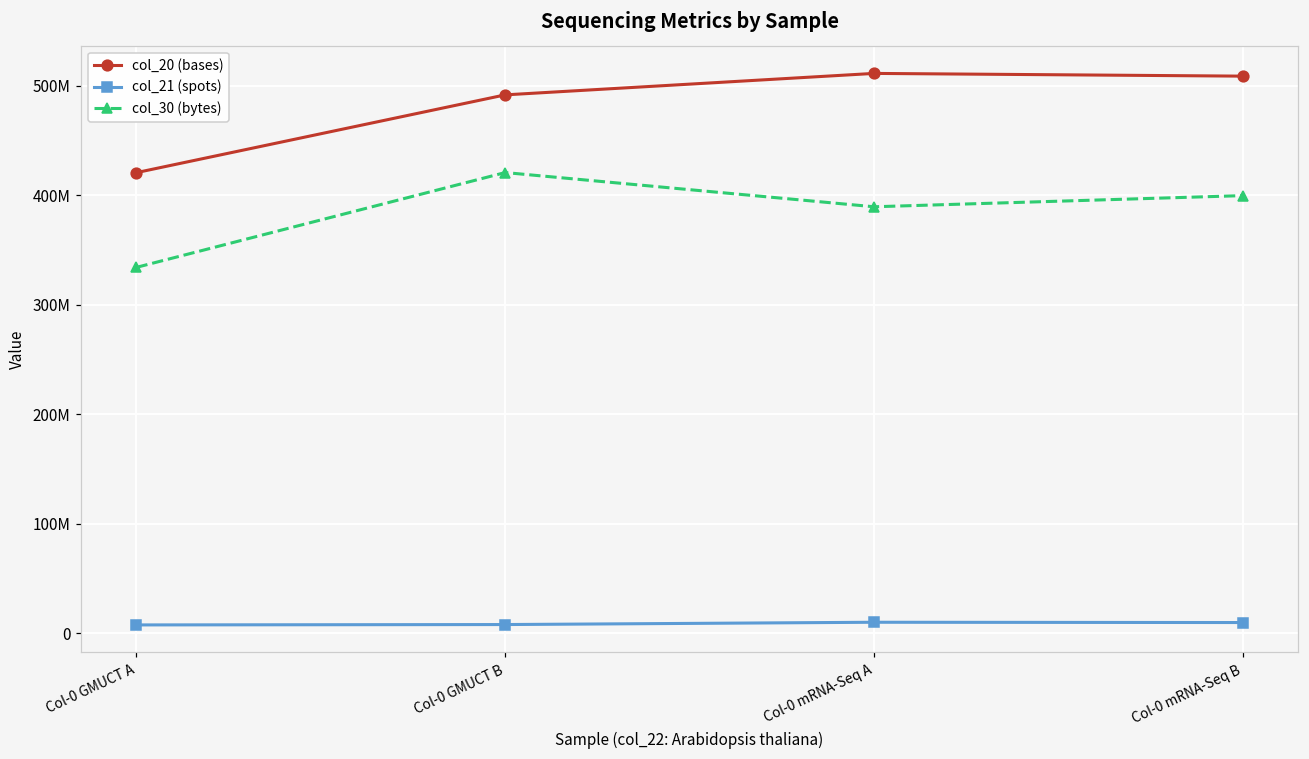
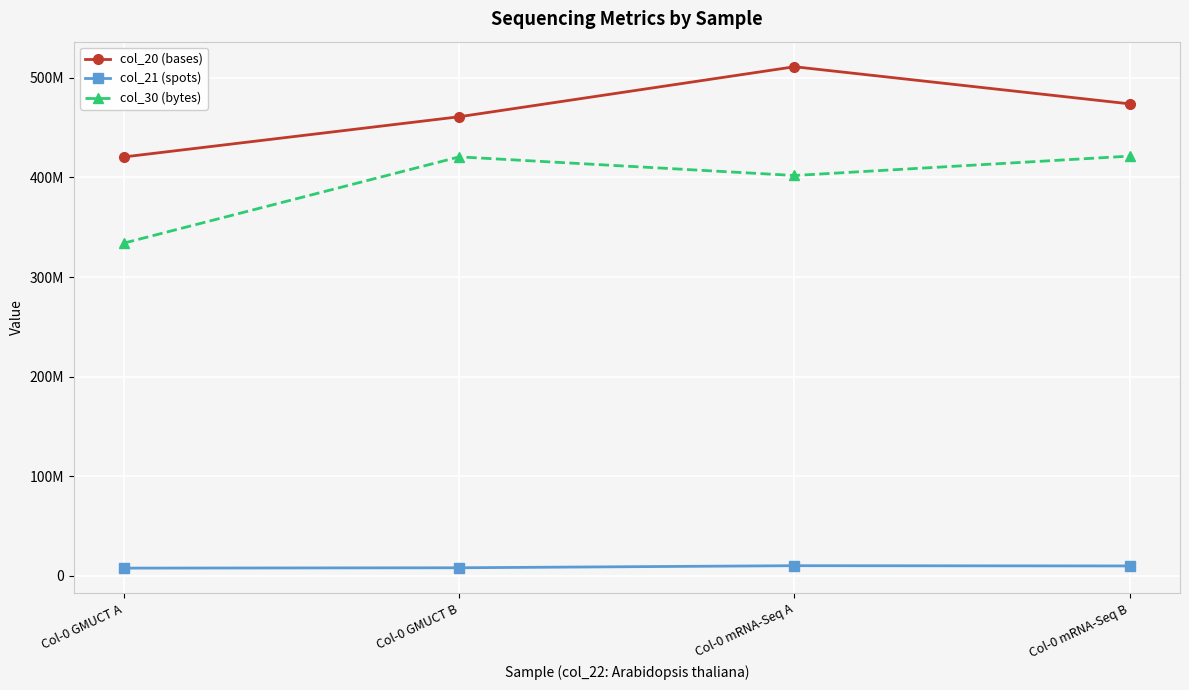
  {
    "col_20 (bases)": {
      "Col-0 GMUCT A": 420000000,
-     "Col-0 GMUCT B": 490000000,
+     "Col-0 GMUCT B": 460000000,
      "Col-0 mRNA-Seq A": 510000000,
-     "Col-0 mRNA-Seq B": 510000000
+     "Col-0 mRNA-Seq B": 470000000
    },
    "col_21 (spots)": {
      "Col-0 GMUCT A": 10000000,
      "Col-0 GMUCT B": 10000000,
      "Col-0 mRNA-Seq A": 10000000,
      "Col-0 mRNA-Seq B": 10000000
    },
    "col_30 (bytes)": {
      "Col-0 GMUCT A": 330000000,
      "Col-0 GMUCT B": 420000000,
-     "Col-0 mRNA-Seq A": 390000000,
-     "Col-0 mRNA-Seq B": 400000000
+     "Col-0 mRNA-Seq A": 400000000,
+     "Col-0 mRNA-Seq B": 420000000
    }
  }
